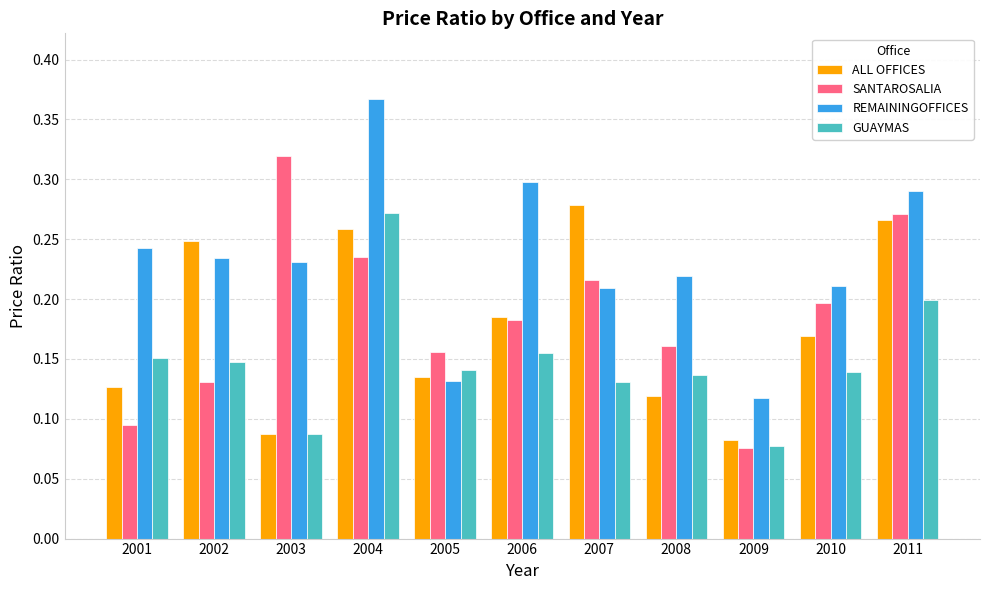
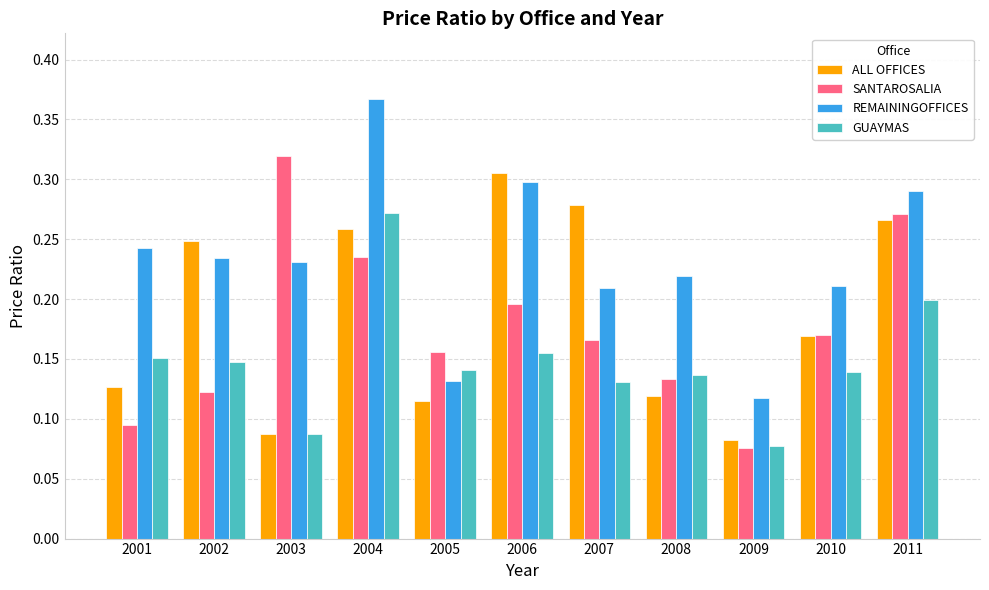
  {
    "ALL OFFICES": {
      "2001": 0.127,
      "2002": 0.249,
      "2003": 0.087,
      "2004": 0.259,
-     "2005": 0.135,
-     "2006": 0.185,
+     "2005": 0.115,
+     "2006": 0.306,
      "2007": 0.278,
      "2008": 0.119,
      "2009": 0.082,
      "2010": 0.169,
      "2011": 0.266
    },
    "SANTAROSALIA": {
      "2001": 0.095,
-     "2002": 0.130,
+     "2002": 0.122,
      "2003": 0.320,
      "2004": 0.235,
      "2005": 0.156,
-     "2006": 0.182,
-     "2007": 0.216,
-     "2008": 0.161,
+     "2006": 0.196,
+     "2007": 0.166,
+     "2008": 0.133,
      "2009": 0.076,
-     "2010": 0.197,
+     "2010": 0.170,
      "2011": 0.271
    }
  }
